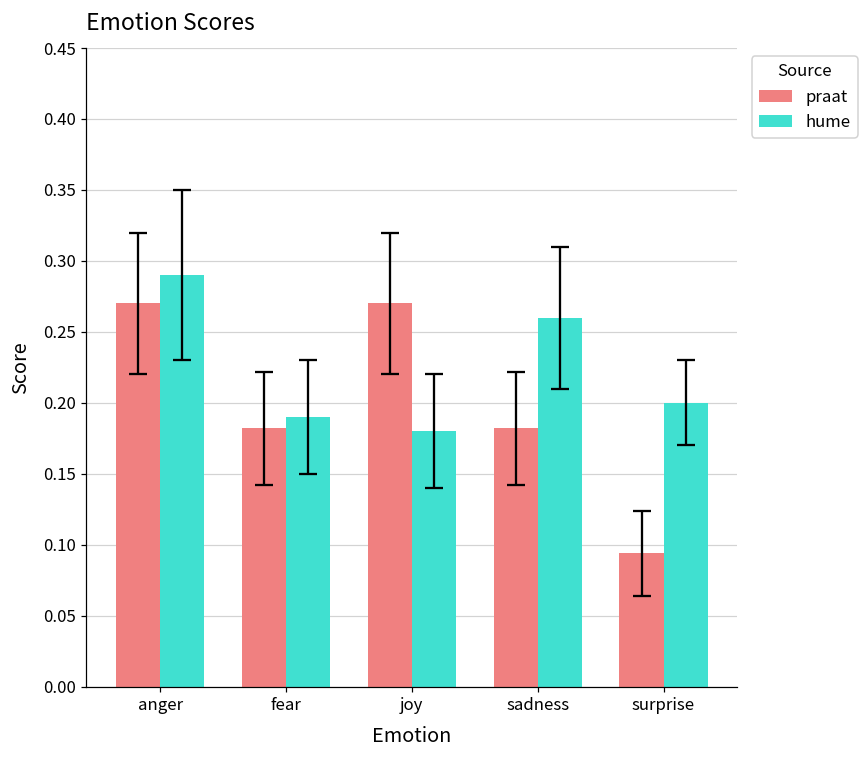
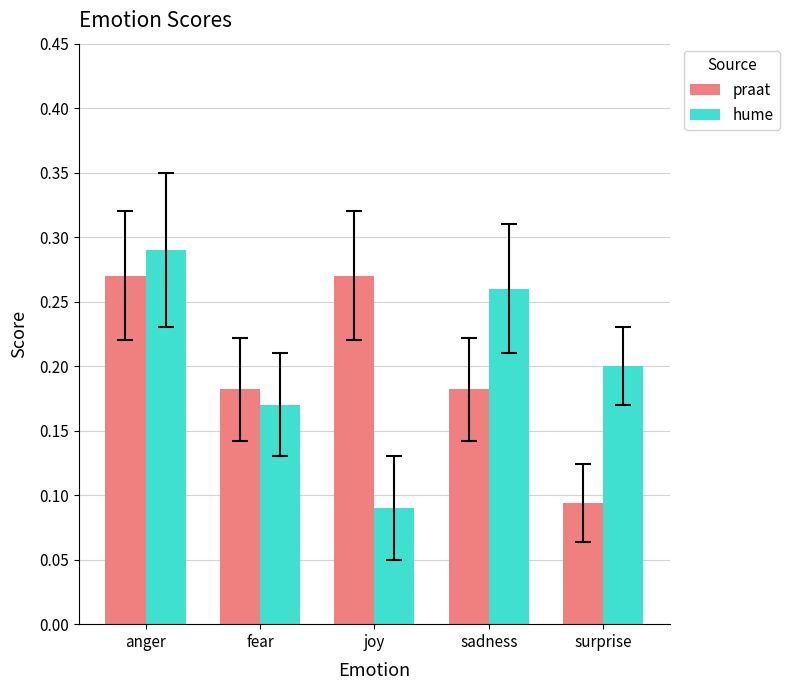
  {
    "praat": {
      "anger": 0.27,
      "fear": 0.182,
      "joy": 0.27,
      "sadness": 0.182,
      "surprise": 0.094
    },
    "hume": {
      "anger": 0.29,
-     "fear": 0.19,
-     "joy": 0.18,
+     "fear": 0.17,
+     "joy": 0.09,
      "sadness": 0.26,
      "surprise": 0.20
    }
  }
